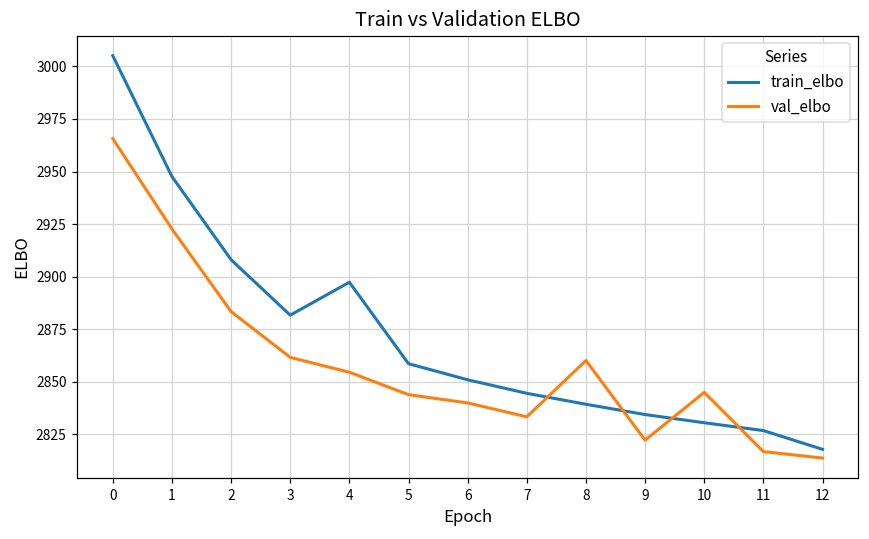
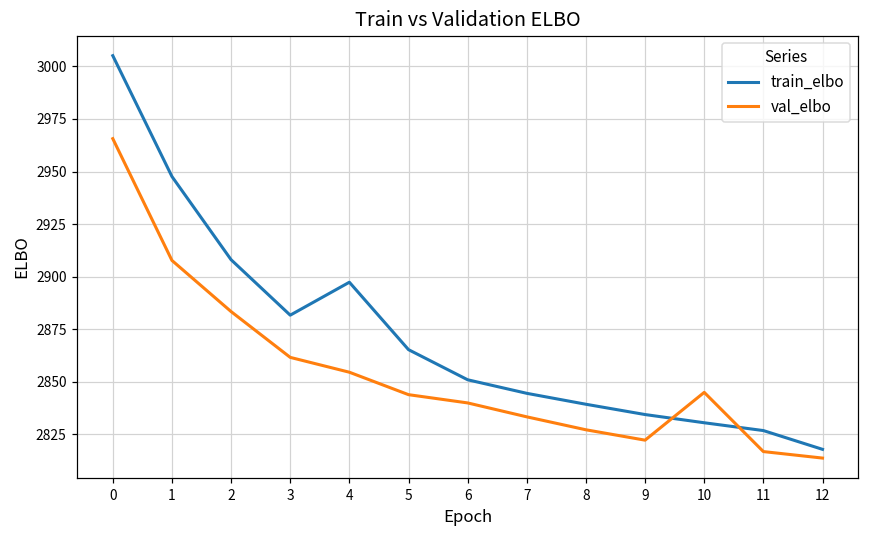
  {
    "train_elbo": {
      "0": 3005,
      "1": 2948,
      "2": 2908,
      "3": 2882,
      "4": 2897,
-     "5": 2859,
+     "5": 2865,
      "6": 2851,
      "7": 2845,
      "8": 2839,
      "9": 2834,
      "10": 2831,
      "11": 2827,
      "12": 2818
    },
    "val_elbo": {
      "0": 2966,
-     "1": 2923,
+     "1": 2908,
      "2": 2883,
      "3": 2862,
      "4": 2855,
      "5": 2844,
      "6": 2840,
      "7": 2833,
-     "8": 2860,
+     "8": 2827,
      "9": 2822,
      "10": 2845,
      "11": 2817,
      "12": 2814
    }
  }
